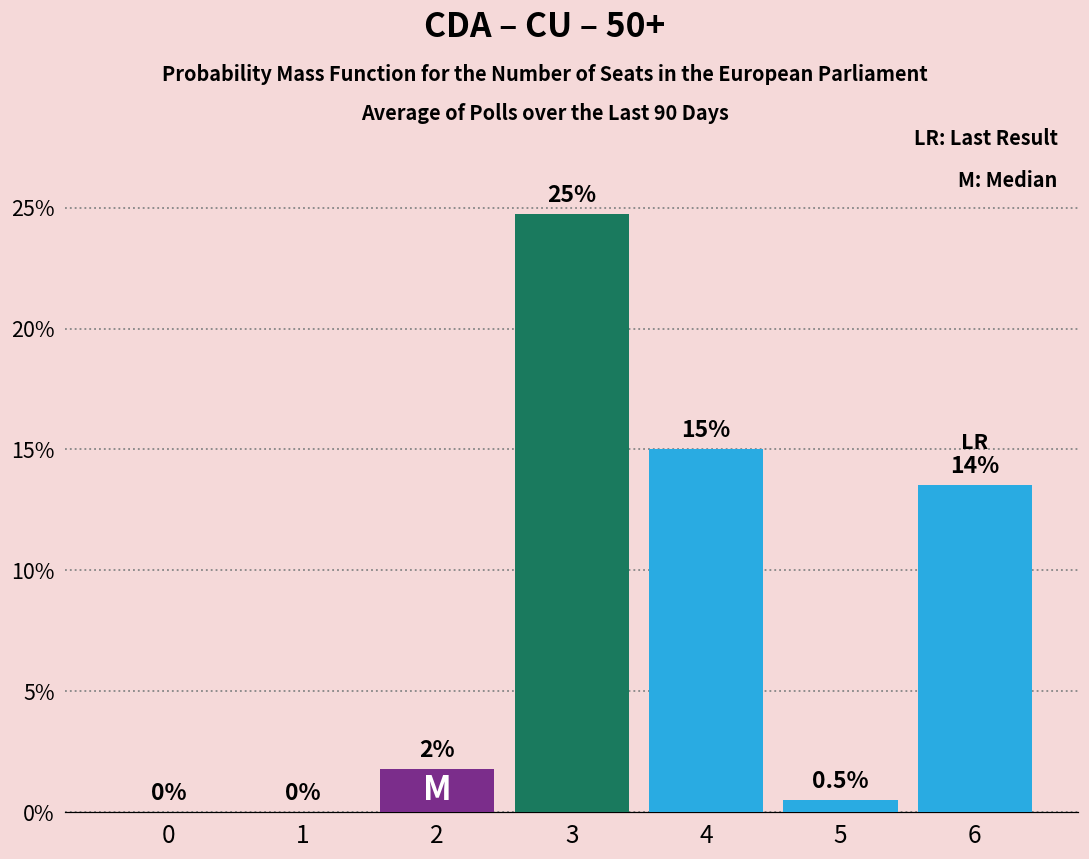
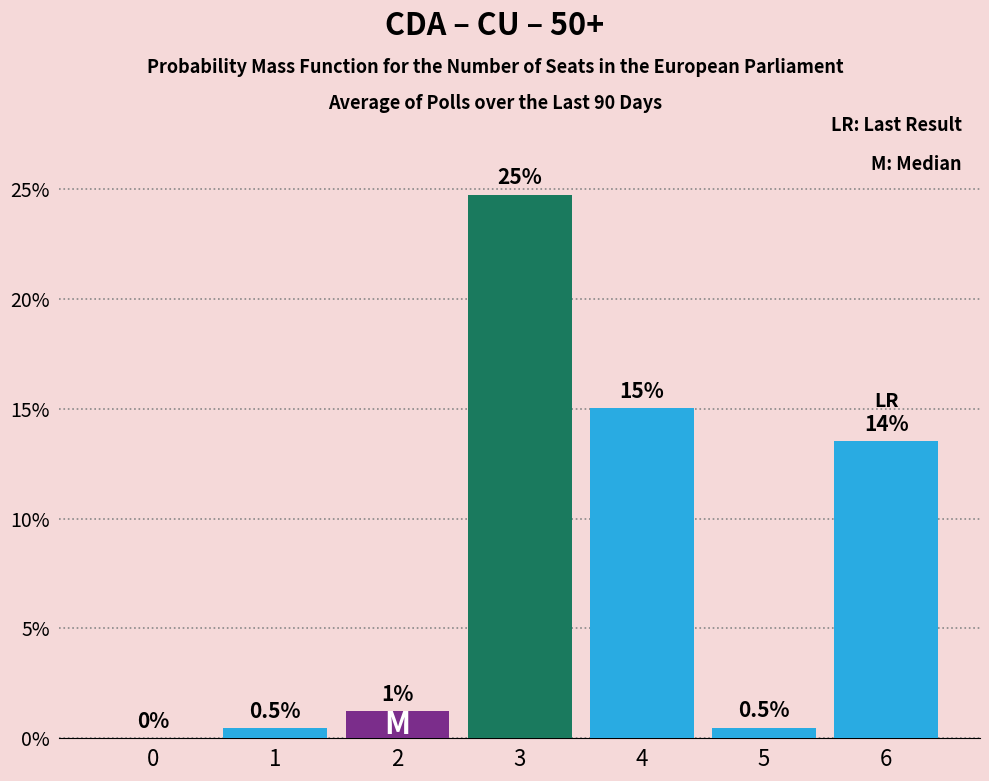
  {
    "0": "0%",
-   "1": "0%",
-   "2": "2%",
+   "1": "0.5%",
+   "2": "1%",
    "3": "25%",
    "4": "15%",
    "5": "0.5%",
    "6": "14%"
  }
